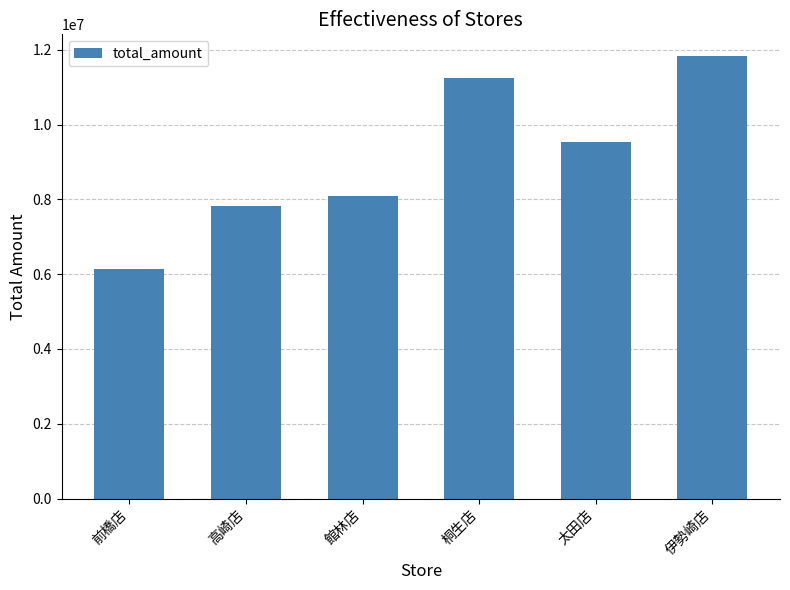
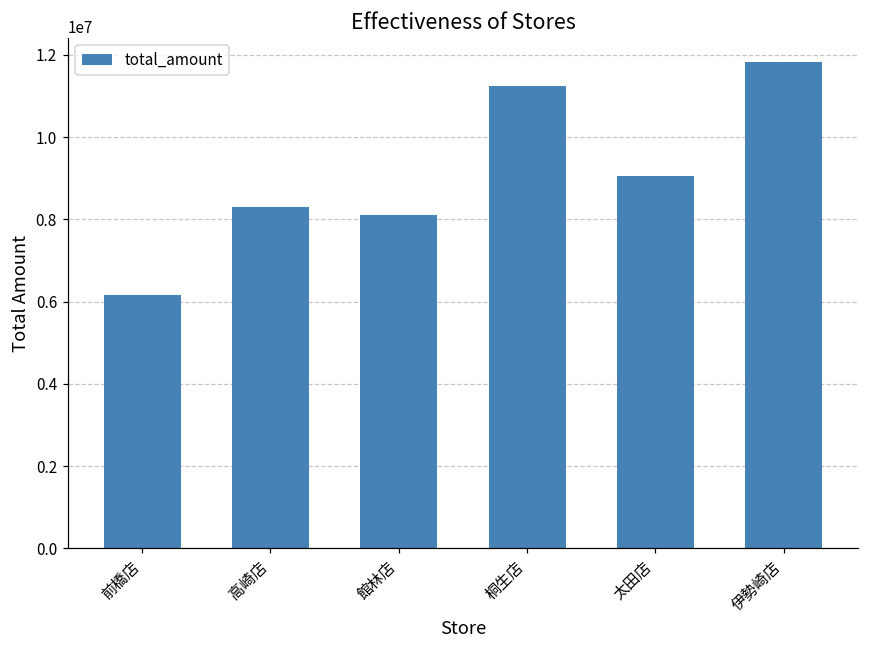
  {
    "前橋店": 6100000,
-   "高崎店": 7800000,
+   "高崎店": 8300000,
    "館林店": 8100000,
    "桐生店": 11300000,
-   "太田店": 9500000,
+   "太田店": 9100000,
    "伊勢崎店": 11800000
  }
